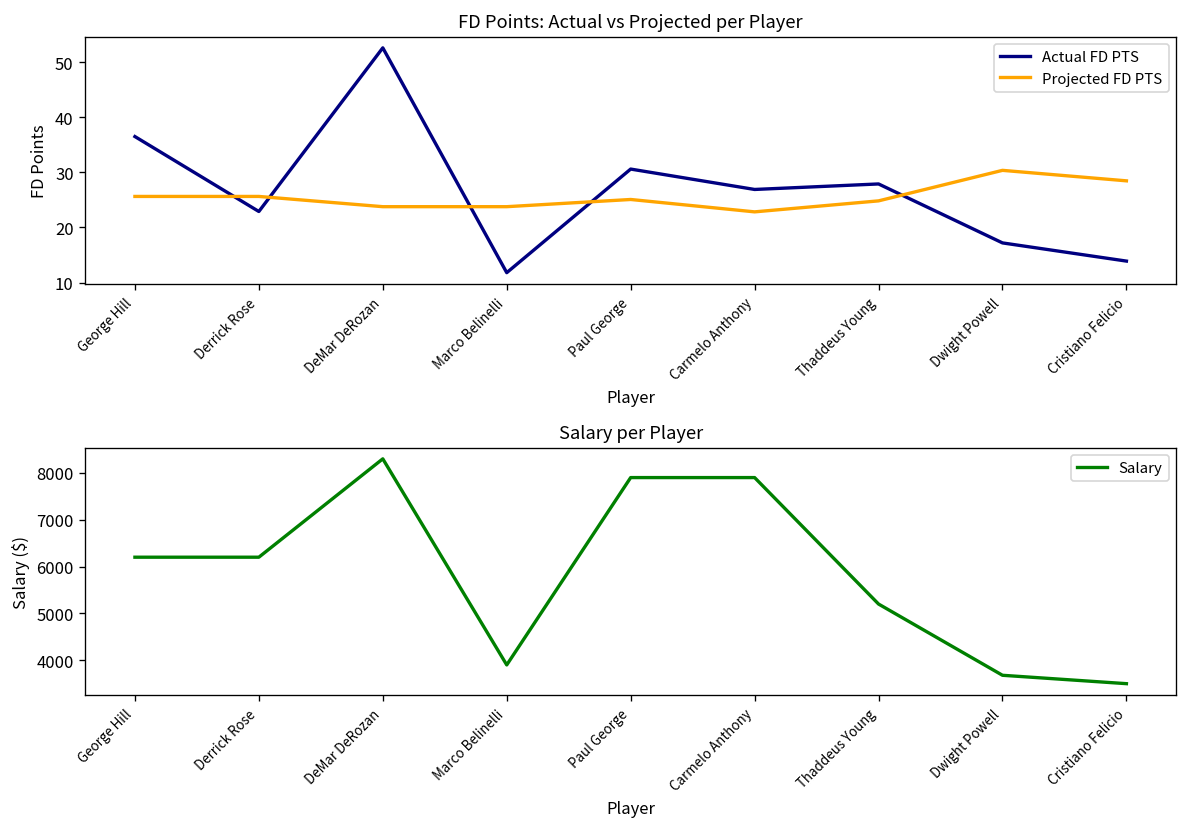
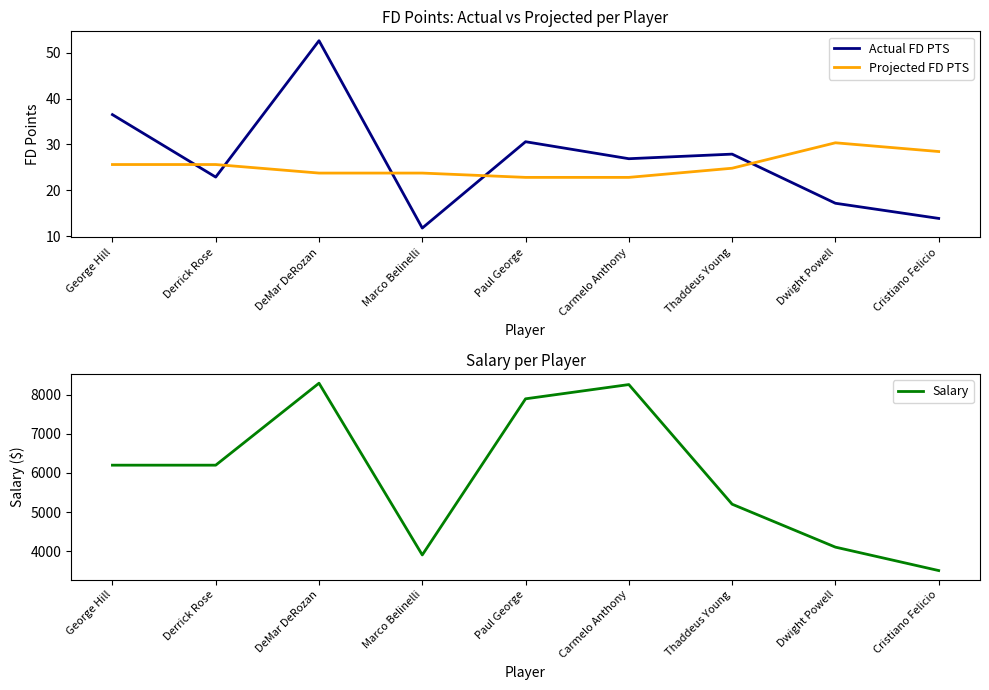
  {
    "FD Points: Actual vs Projected per Player": {
      "Actual FD PTS": {
        "George Hill": 37,
        "Derrick Rose": 23,
        "DeMar DeRozan": 53,
        "Marco Belinelli": 12,
        "Paul George": 31,
        "Carmelo Anthony": 27,
        "Thaddeus Young": 28,
        "Dwight Powell": 17,
        "Cristiano Felicio": 14
      },
      "Projected FD PTS": {
        "George Hill": 26,
        "Derrick Rose": 26,
        "DeMar DeRozan": 24,
        "Marco Belinelli": 24,
-       "Paul George": 25,
+       "Paul George": 23,
        "Carmelo Anthony": 23,
        "Thaddeus Young": 25,
        "Dwight Powell": 30,
        "Cristiano Felicio": 28
      }
    },
    "Salary per Player": {
      "George Hill": 6200,
      "Derrick Rose": 6200,
      "DeMar DeRozan": 8300,
      "Marco Belinelli": 3900,
      "Paul George": 7900,
-     "Carmelo Anthony": 7900,
+     "Carmelo Anthony": 8300,
      "Thaddeus Young": 5200,
-     "Dwight Powell": 3700,
+     "Dwight Powell": 4100,
      "Cristiano Felicio": 3500
    }
  }
